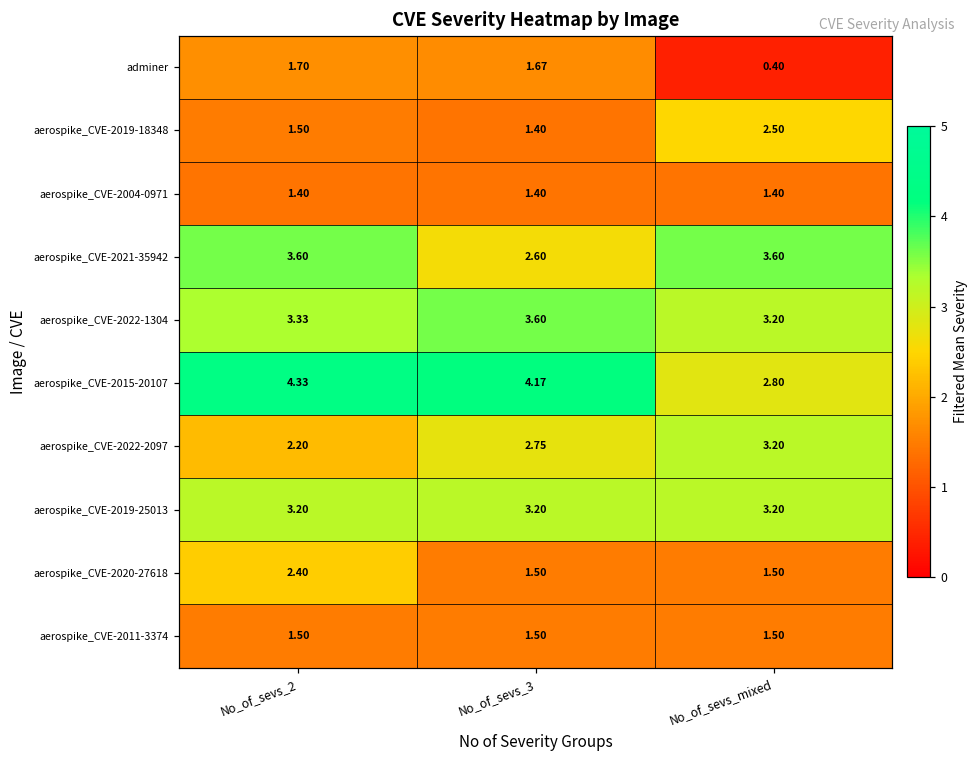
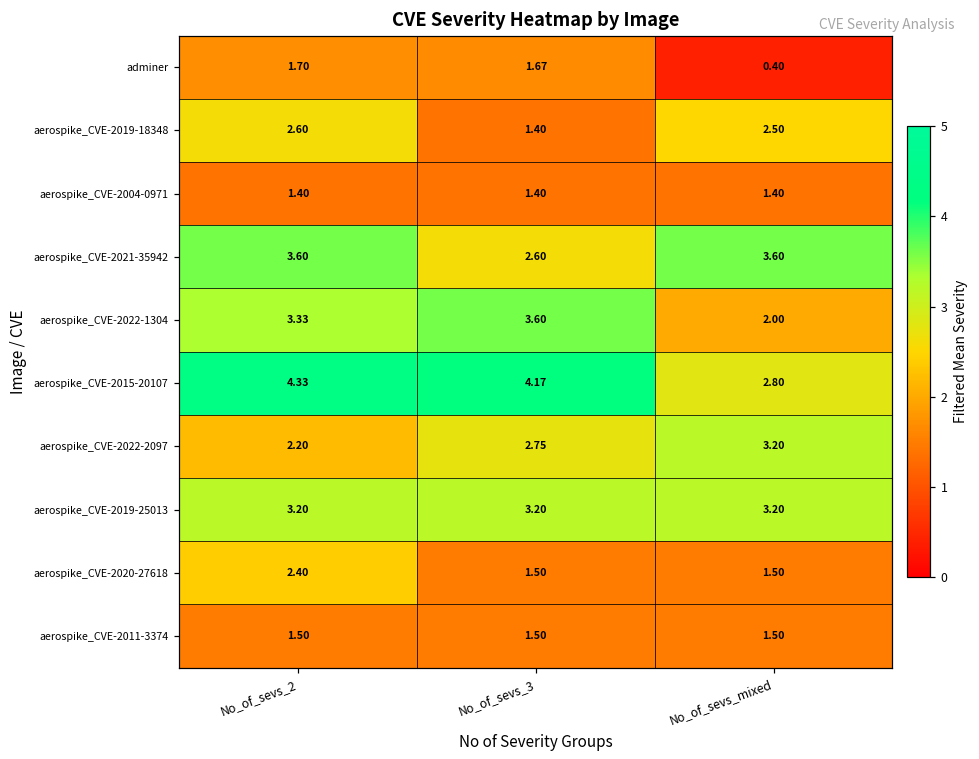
  {
    "adminer": {
      "No_of_sevs_2": 1.70,
      "No_of_sevs_3": 1.67,
      "No_of_sevs_mixed": 0.40
    },
    "aerospike_CVE-2019-18348": {
-     "No_of_sevs_2": 1.50,
+     "No_of_sevs_2": 2.60,
      "No_of_sevs_3": 1.40,
      "No_of_sevs_mixed": 2.50
    },
    "aerospike_CVE-2004-0971": {
      "No_of_sevs_2": 1.40,
      "No_of_sevs_3": 1.40,
      "No_of_sevs_mixed": 1.40
    },
    "aerospike_CVE-2021-35942": {
      "No_of_sevs_2": 3.60,
      "No_of_sevs_3": 2.60,
      "No_of_sevs_mixed": 3.60
    },
    "aerospike_CVE-2022-1304": {
      "No_of_sevs_2": 3.33,
      "No_of_sevs_3": 3.60,
-     "No_of_sevs_mixed": 3.20
+     "No_of_sevs_mixed": 2.00
    },
    "aerospike_CVE-2015-20107": {
      "No_of_sevs_2": 4.33,
      "No_of_sevs_3": 4.17,
      "No_of_sevs_mixed": 2.80
    },
    "aerospike_CVE-2022-2097": {
      "No_of_sevs_2": 2.20,
      "No_of_sevs_3": 2.75,
      "No_of_sevs_mixed": 3.20
    },
    "aerospike_CVE-2019-25013": {
      "No_of_sevs_2": 3.20,
      "No_of_sevs_3": 3.20,
      "No_of_sevs_mixed": 3.20
    },
    "aerospike_CVE-2020-27618": {
      "No_of_sevs_2": 2.40,
      "No_of_sevs_3": 1.50,
      "No_of_sevs_mixed": 1.50
    },
    "aerospike_CVE-2011-3374": {
      "No_of_sevs_2": 1.50,
      "No_of_sevs_3": 1.50,
      "No_of_sevs_mixed": 1.50
    }
  }
